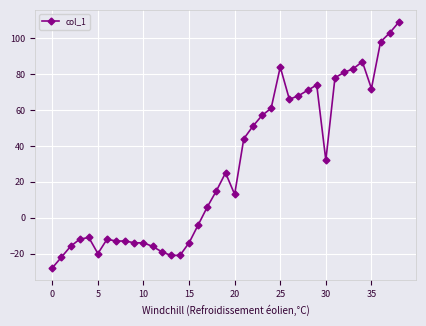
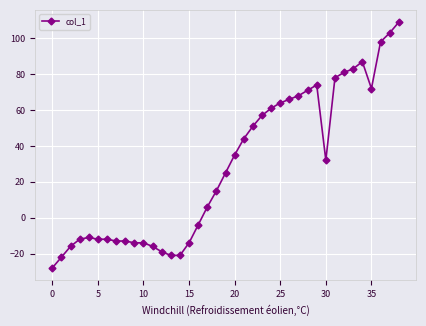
  {
    "0": -28,
-   "5": -20,
+   "5": -12,
    "10": -14,
    "15": -14,
-   "20": 13,
-   "25": 84,
+   "20": 35,
+   "25": 64,
    "30": 32,
    "35": 72
  }
